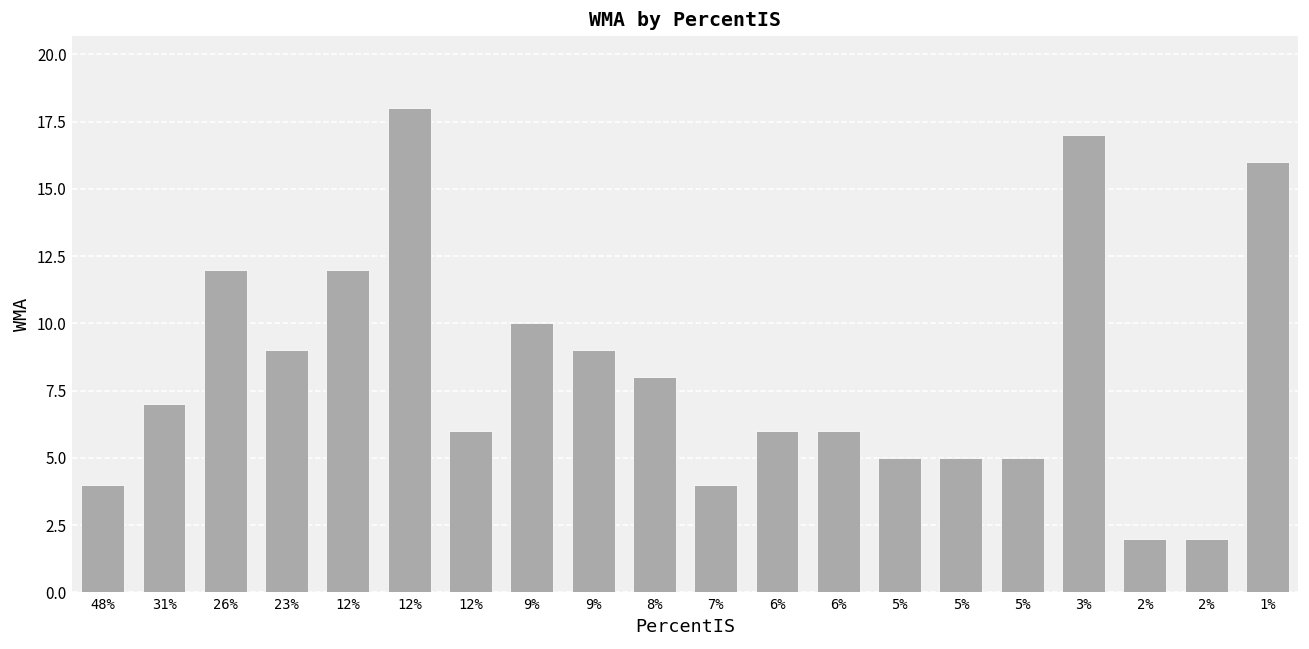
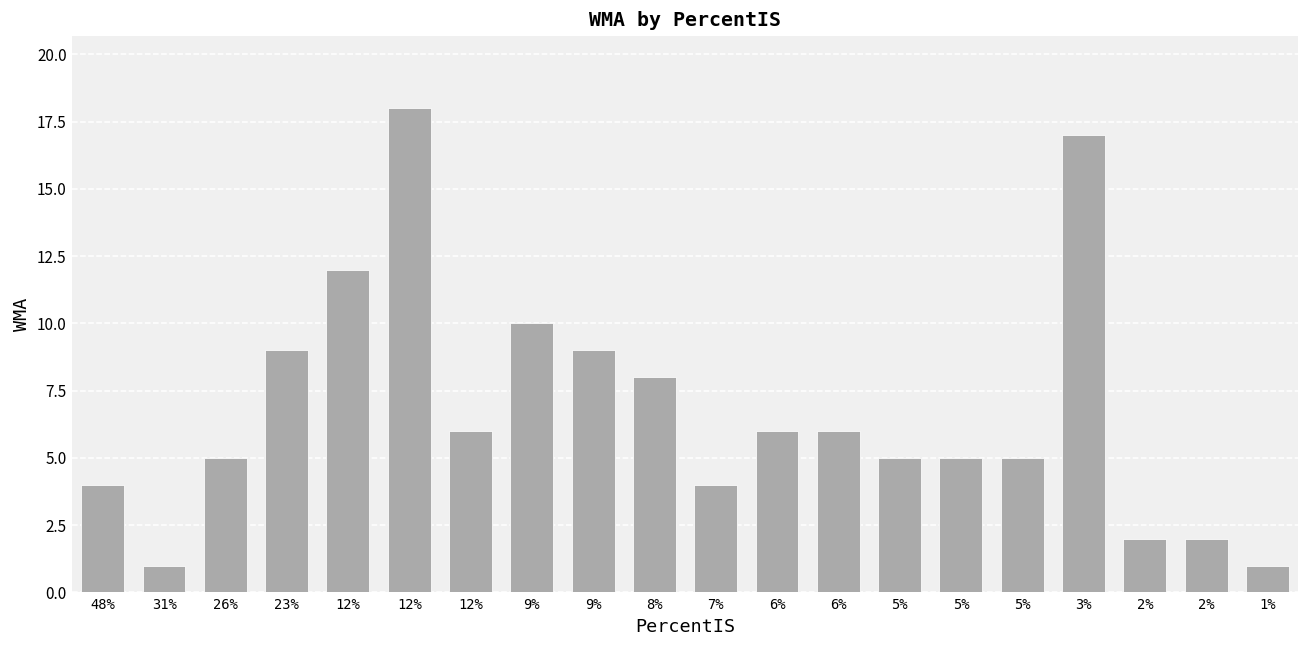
  {
    "48%": 4,
-   "31%": 7,
-   "26%": 12,
+   "31%": 1,
+   "26%": 5,
    "23%": 9,
    "8%": 8,
    "7%": 4,
    "3%": 17,
-   "1%": 16
+   "1%": 1
  }
